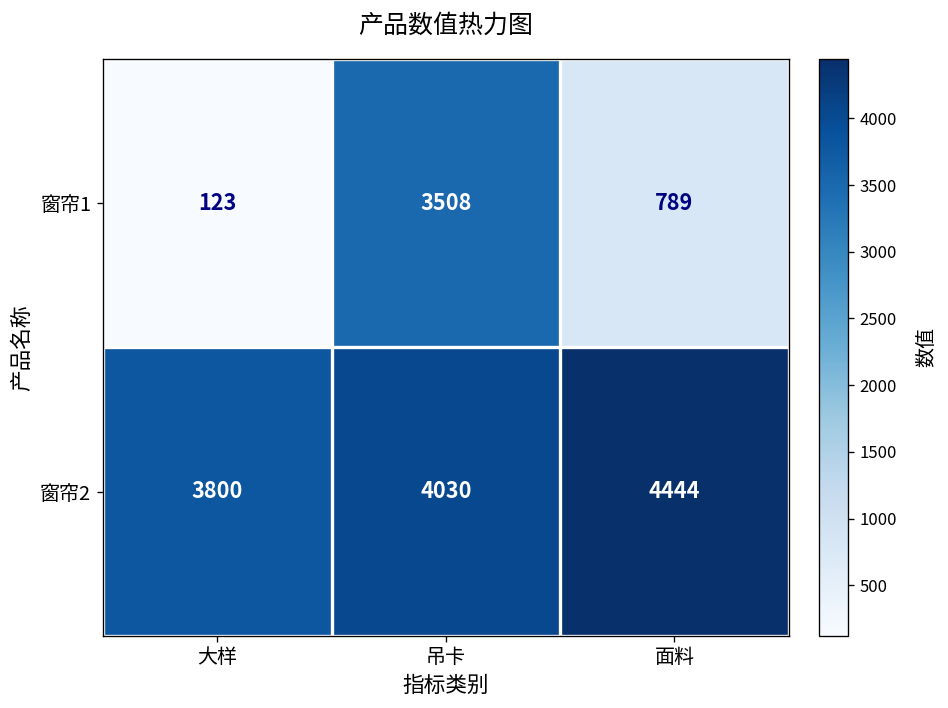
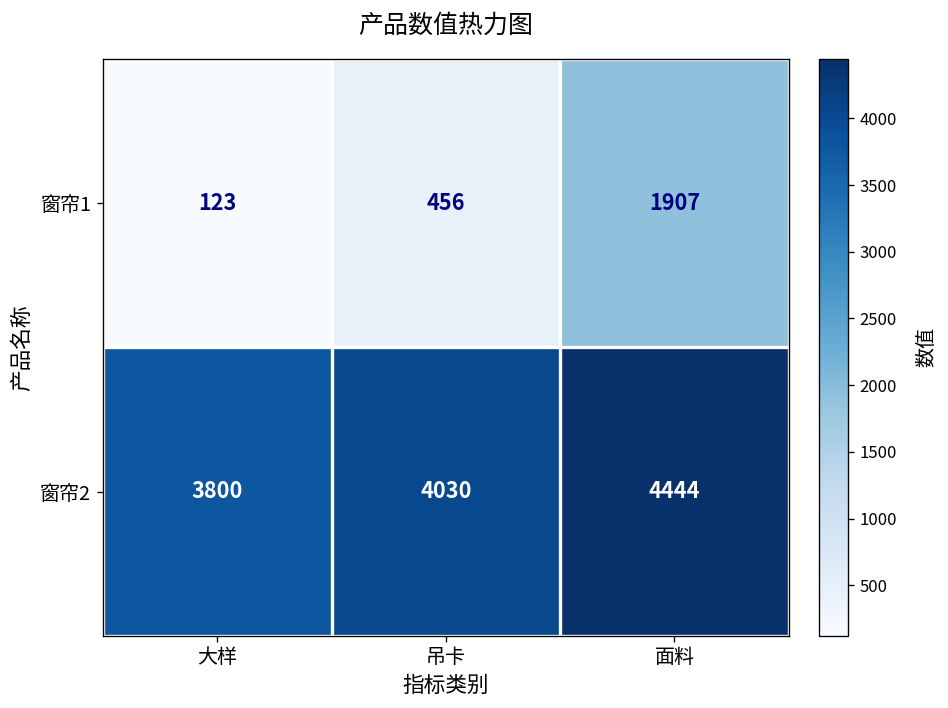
  {
    "窗帘1": {
      "大样": 123,
-     "吊卡": 3508,
-     "面料": 789
+     "吊卡": 456,
+     "面料": 1907
    },
    "窗帘2": {
      "大样": 3800,
      "吊卡": 4030,
      "面料": 4444
    }
  }
